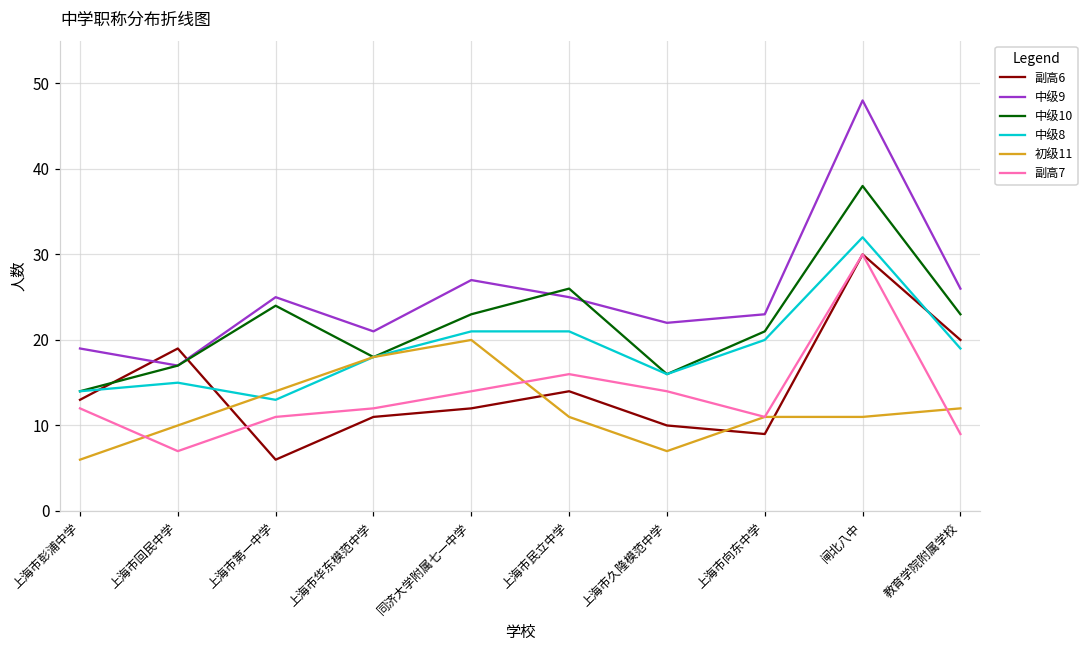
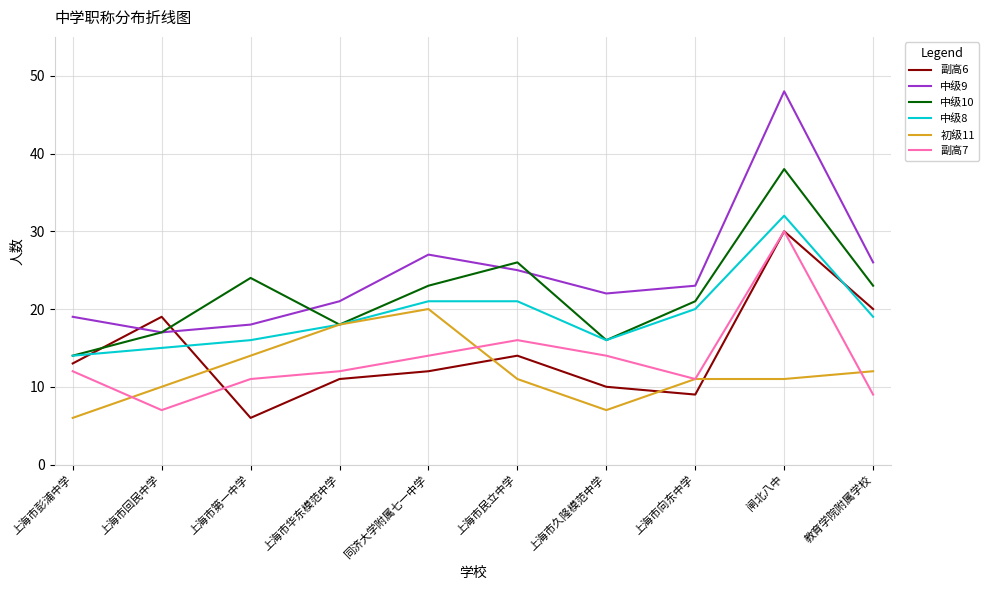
  {
    "副高6": {
      "上海市彭浦中学": 13,
      "上海市回民中学": 19,
      "上海市第一中学": 6,
      "上海市华东模范中学": 11,
      "同济大学附属七一中学": 12,
      "上海市民立中学": 14,
      "上海市久隆模范中学": 10,
      "上海市向东中学": 9,
      "教育学院附属学校": 20
    },
    "中级9": {
      "上海市彭浦中学": 19,
-     "上海市第一中学": 25,
+     "上海市第一中学": 18,
      "上海市华东模范中学": 21,
      "同济大学附属七一中学": 27,
      "上海市民立中学": 25,
      "上海市久隆模范中学": 22,
      "上海市向东中学": 23,
      "闸北八中": 48,
      "教育学院附属学校": 26
    },
    "中级10": {
      "上海市第一中学": 24,
      "同济大学附属七一中学": 23,
      "上海市民立中学": 26,
      "上海市向东中学": 21,
      "闸北八中": 38,
      "教育学院附属学校": 23
    },
    "中级8": {
      "上海市回民中学": 15,
-     "上海市第一中学": 13,
+     "上海市第一中学": 16,
      "同济大学附属七一中学": 21,
      "上海市民立中学": 21,
      "上海市向东中学": 20,
      "闸北八中": 32,
      "教育学院附属学校": 19
    },
    "初级11": {
      "上海市彭浦中学": 6,
      "上海市回民中学": 10,
      "上海市第一中学": 14,
      "同济大学附属七一中学": 20,
      "上海市民立中学": 11,
      "上海市久隆模范中学": 7,
      "闸北八中": 11,
      "教育学院附属学校": 12
    },
    "副高7": {
      "上海市彭浦中学": 12,
      "上海市回民中学": 7,
      "上海市第一中学": 11,
      "上海市华东模范中学": 12,
      "同济大学附属七一中学": 14,
      "上海市民立中学": 16,
      "上海市久隆模范中学": 14,
      "教育学院附属学校": 9
    }
  }
